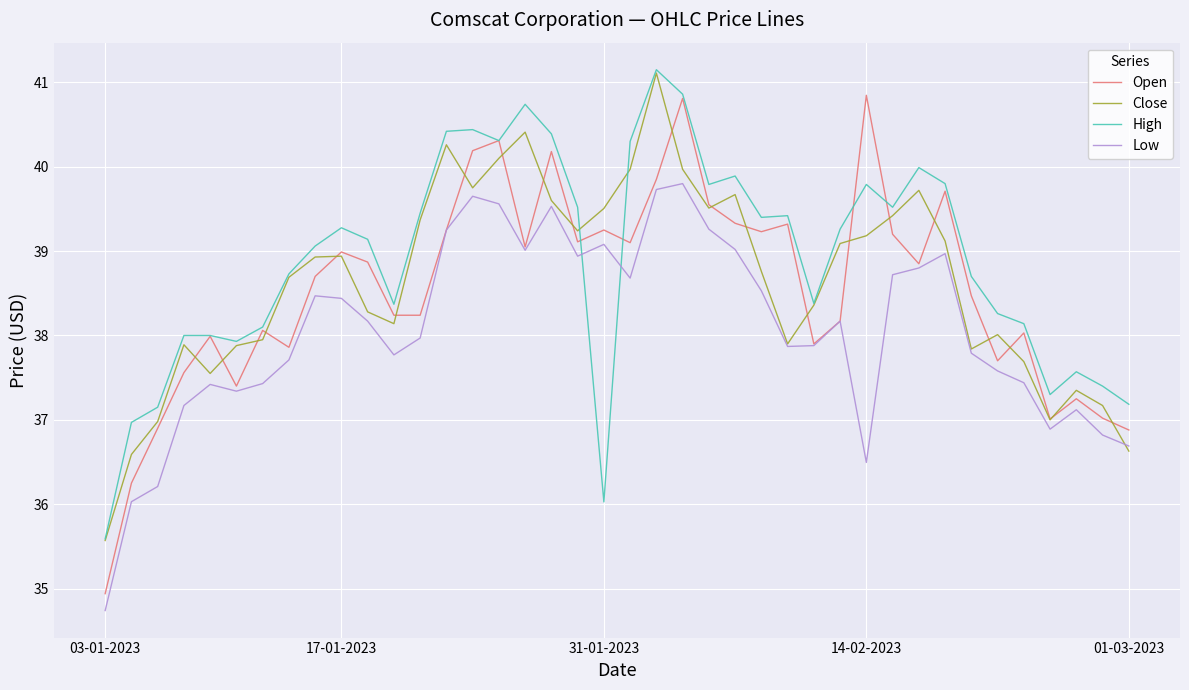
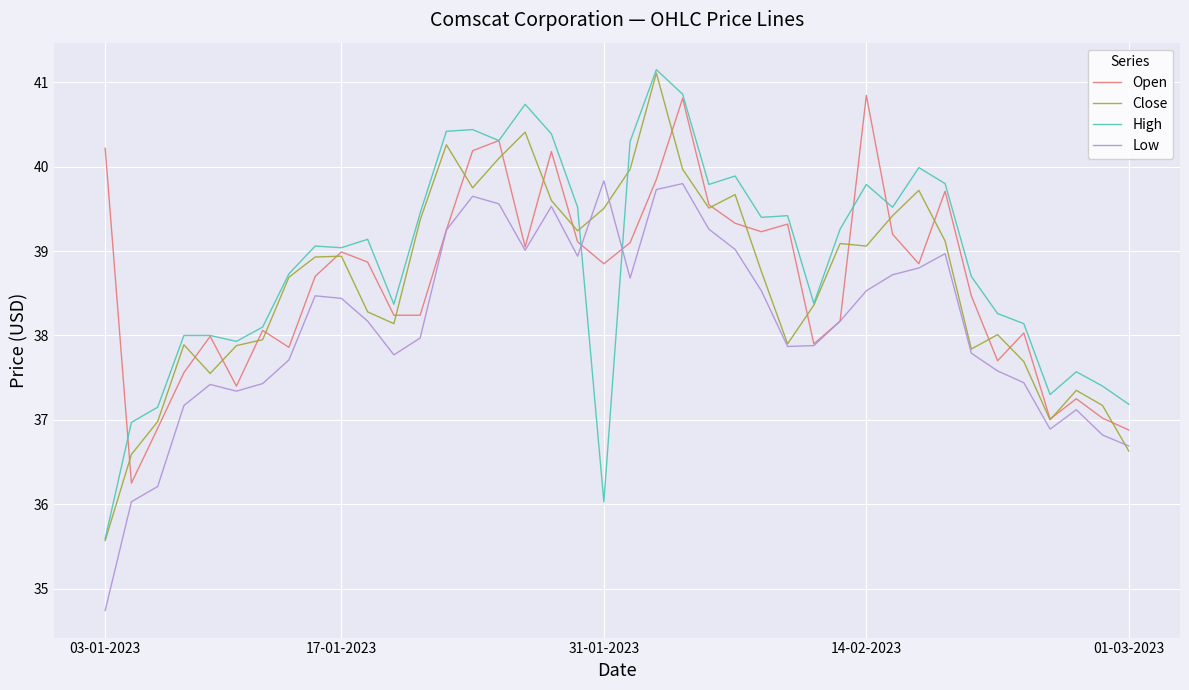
  {
    "Open": {
-     "03-01-2023": 34.9,
+     "03-01-2023": 40.2,
      "17-01-2023": 39.0,
-     "31-01-2023": 39.3,
+     "31-01-2023": 38.9,
      "14-02-2023": 40.8,
      "01-03-2023": 36.9
    },
    "Close": {
      "17-01-2023": 38.9,
      "31-01-2023": 39.5,
-     "14-02-2023": 39.2,
+     "14-02-2023": 39.1,
      "01-03-2023": 36.6
    },
    "High": {
-     "17-01-2023": 39.3,
+     "17-01-2023": 39.0,
      "31-01-2023": 36.0,
      "14-02-2023": 39.8,
      "01-03-2023": 37.2
    },
    "Low": {
      "03-01-2023": 34.7,
      "17-01-2023": 38.4,
-     "31-01-2023": 39.1,
-     "14-02-2023": 36.5,
+     "31-01-2023": 39.8,
+     "14-02-2023": 38.5,
      "01-03-2023": 36.7
    }
  }
